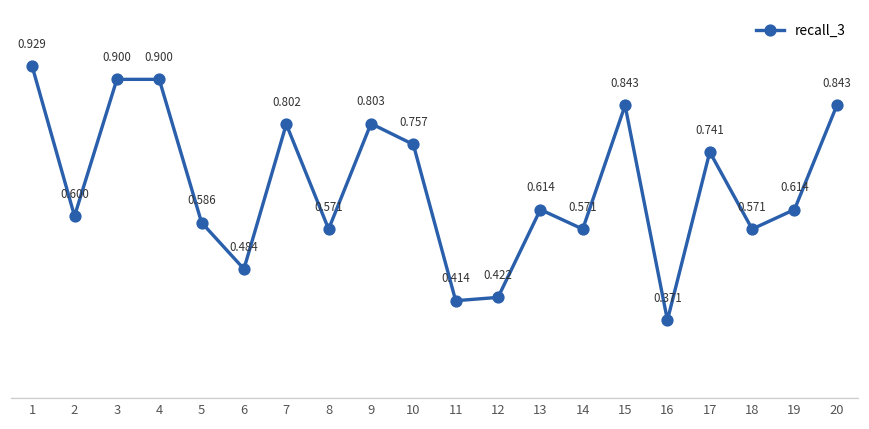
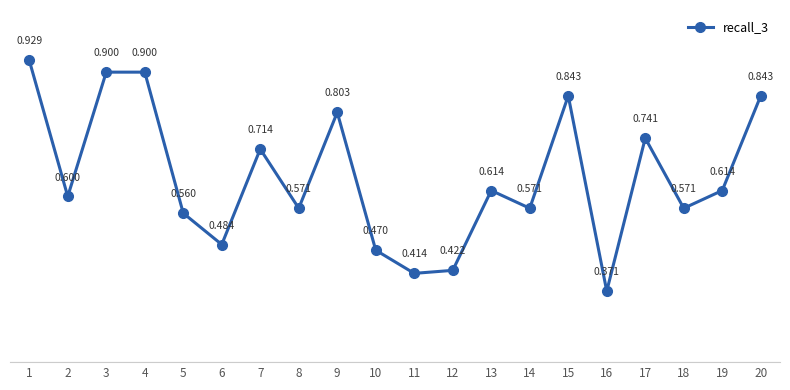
  {
    "1": 0.929,
    "2": 0.600,
    "3": 0.900,
    "4": 0.900,
-   "5": 0.586,
+   "5": 0.560,
    "6": 0.484,
-   "7": 0.802,
+   "7": 0.714,
    "8": 0.571,
    "9": 0.803,
-   "10": 0.757,
+   "10": 0.470,
    "11": 0.414,
    "12": 0.422,
    "13": 0.614,
    "14": 0.571,
    "15": 0.843,
    "16": 0.371,
    "17": 0.741,
    "18": 0.571,
    "19": 0.614,
    "20": 0.843
  }
